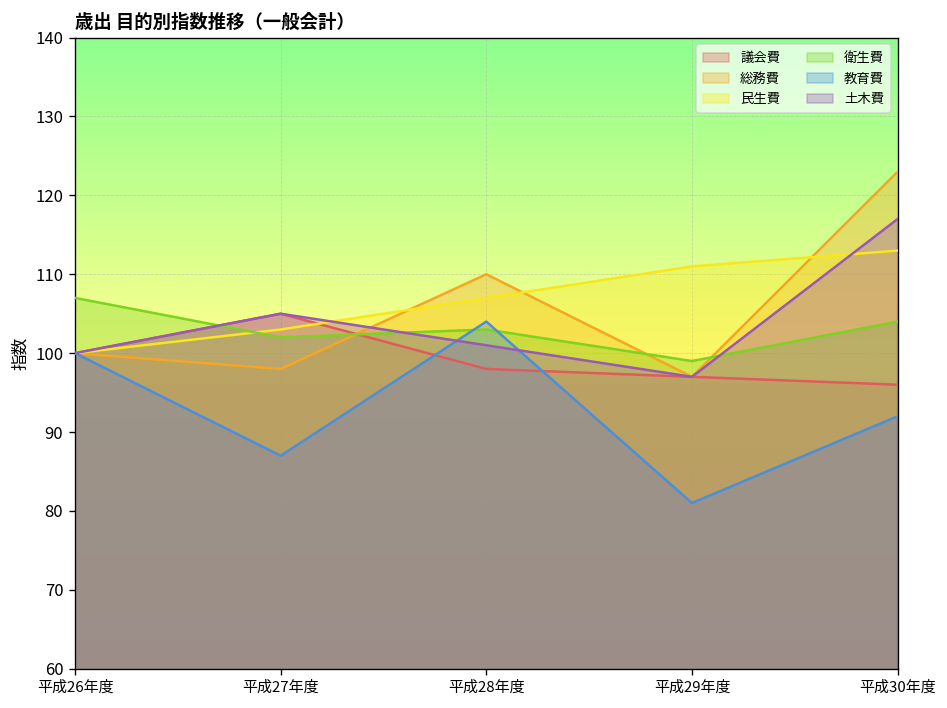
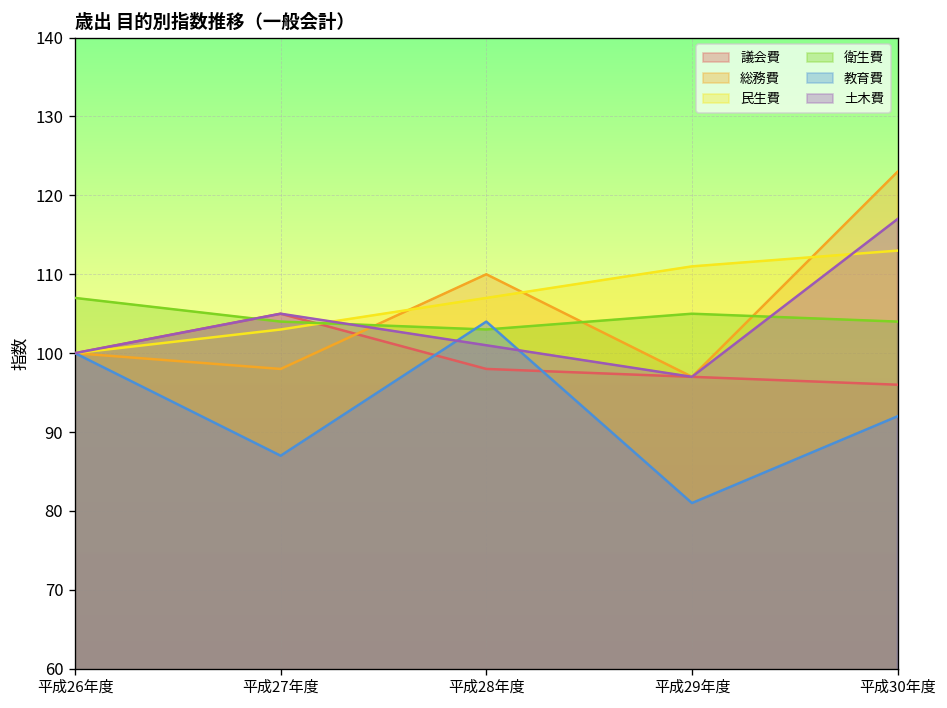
  {
    "衛生費": {
      "平成26年度": 107,
-     "平成27年度": 102,
+     "平成27年度": 104,
      "平成28年度": 103,
-     "平成29年度": 99,
+     "平成29年度": 105,
      "平成30年度": 104
    }
  }
